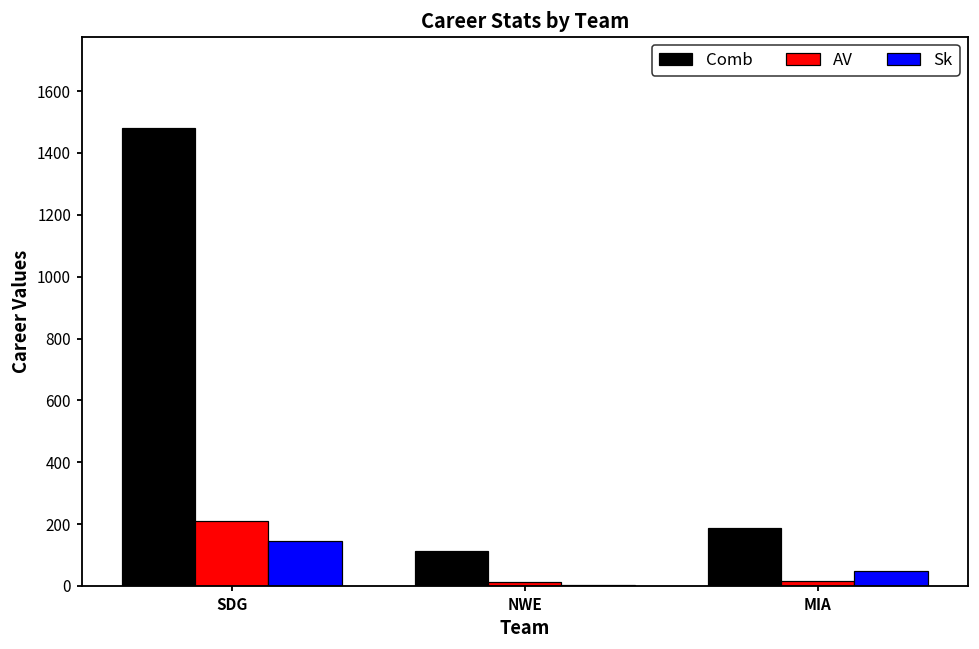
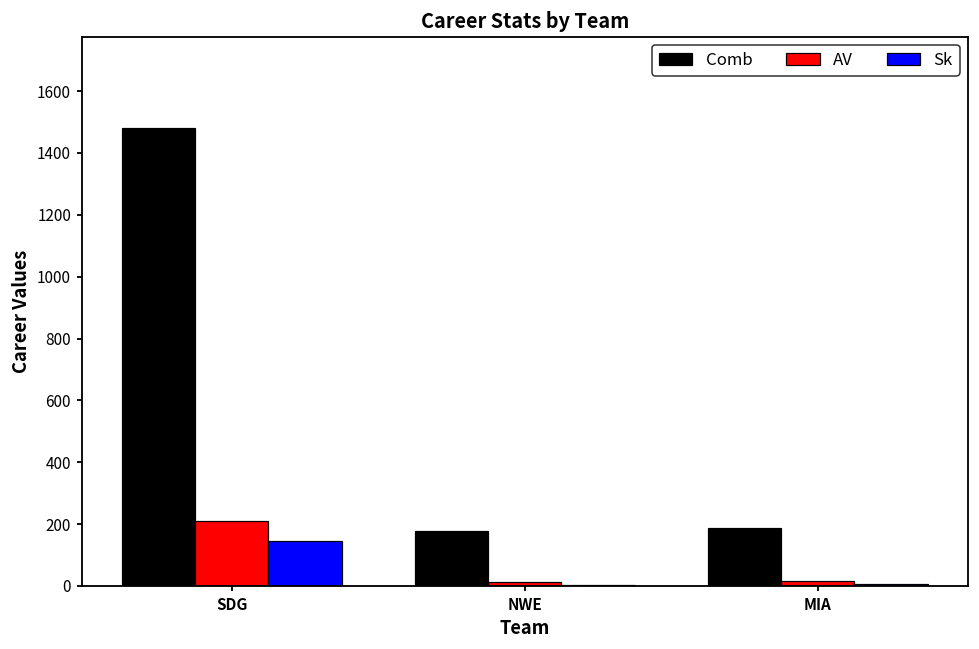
  {
    "Comb": {
      "SDG": 1480,
-     "NWE": 110,
+     "NWE": 180,
      "MIA": 190
    },
    "AV": {
      "SDG": 210,
      "NWE": 10,
      "MIA": 20
    },
    "Sk": {
      "SDG": 150,
-     "MIA": 50
+     "MIA": 10
    }
  }
